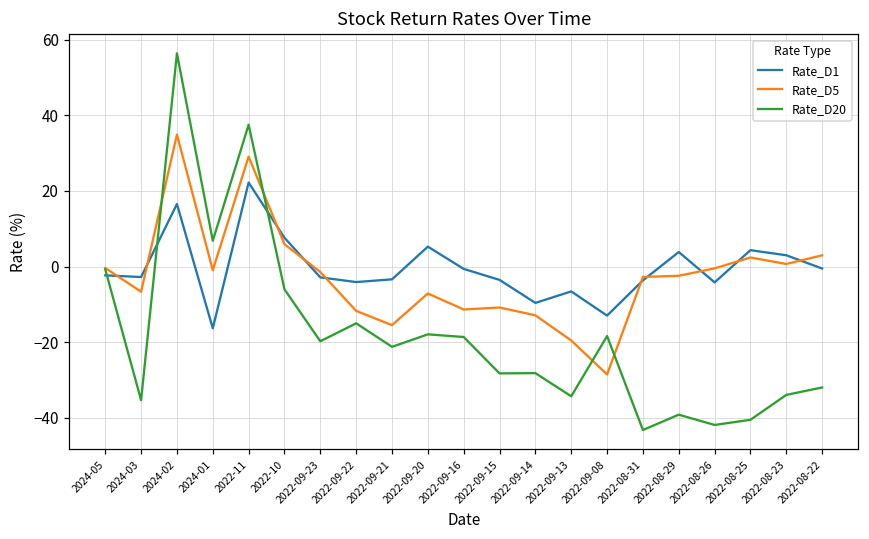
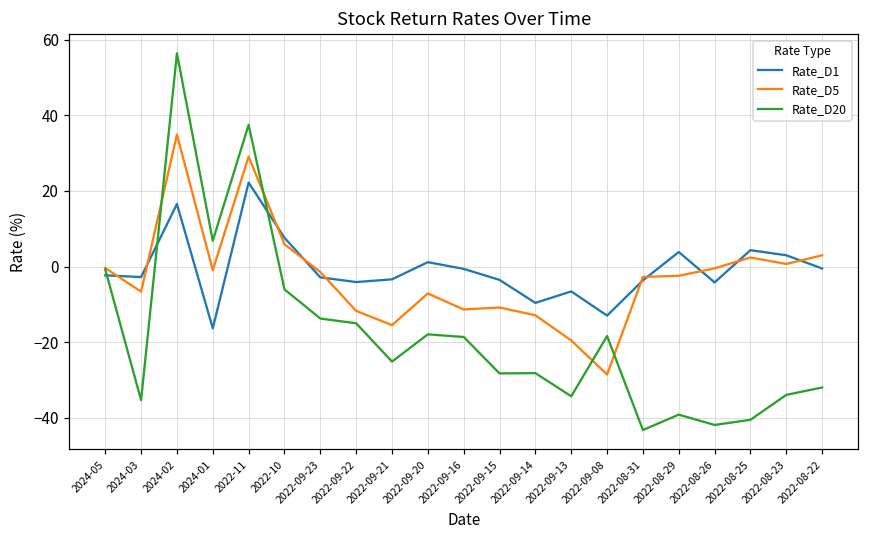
  {
    "Rate_D1": {
      "2024-05": -2,
      "2024-03": -3,
      "2024-02": 17,
      "2024-01": -16,
      "2022-11": 22,
      "2022-10": 8,
      "2022-09-23": -3,
      "2022-09-22": -4,
      "2022-09-21": -3,
-     "2022-09-20": 5,
+     "2022-09-20": 1,
      "2022-09-16": -1,
      "2022-09-15": -4,
      "2022-09-14": -10,
      "2022-09-13": -7,
      "2022-09-08": -13,
      "2022-08-31": -4,
      "2022-08-29": 4,
      "2022-08-26": -4,
      "2022-08-25": 4,
      "2022-08-23": 3,
      "2022-08-22": -1
    },
    "Rate_D5": {
      "2024-03": -7,
      "2024-02": 35,
      "2024-01": -1,
      "2022-11": 29,
      "2022-10": 6,
      "2022-09-23": -1,
      "2022-09-22": -12,
      "2022-09-21": -15,
      "2022-09-20": -7,
      "2022-09-16": -11,
      "2022-09-15": -11,
      "2022-09-14": -13,
      "2022-09-13": -20,
      "2022-09-08": -29,
      "2022-08-31": -3,
      "2022-08-29": -2,
      "2022-08-26": 0,
      "2022-08-25": 2,
      "2022-08-23": 1,
      "2022-08-22": 3
    },
    "Rate_D20": {
      "2024-03": -35,
      "2024-02": 56,
      "2024-01": 7,
      "2022-11": 38,
      "2022-10": -6,
-     "2022-09-23": -20,
+     "2022-09-23": -14,
      "2022-09-22": -15,
-     "2022-09-21": -21,
+     "2022-09-21": -25,
      "2022-09-20": -18,
      "2022-09-16": -19,
      "2022-09-15": -28,
      "2022-09-14": -28,
      "2022-09-13": -34,
      "2022-09-08": -18,
      "2022-08-31": -43,
      "2022-08-29": -39,
      "2022-08-26": -42,
      "2022-08-25": -40,
      "2022-08-23": -34,
      "2022-08-22": -32
    }
  }
